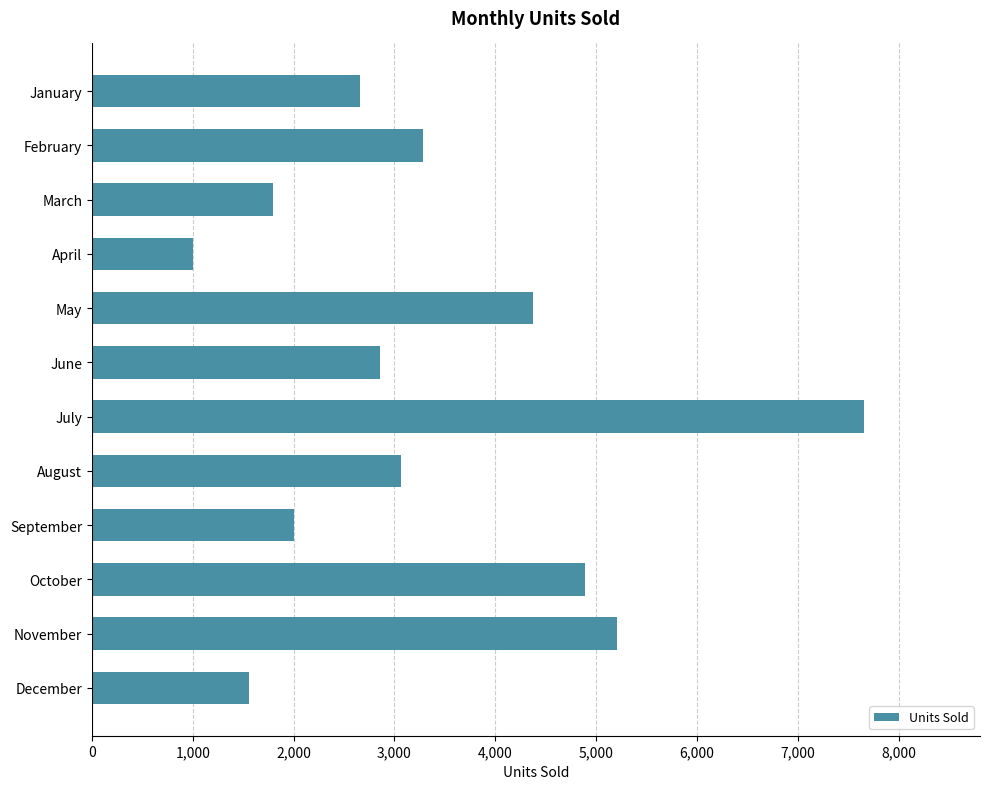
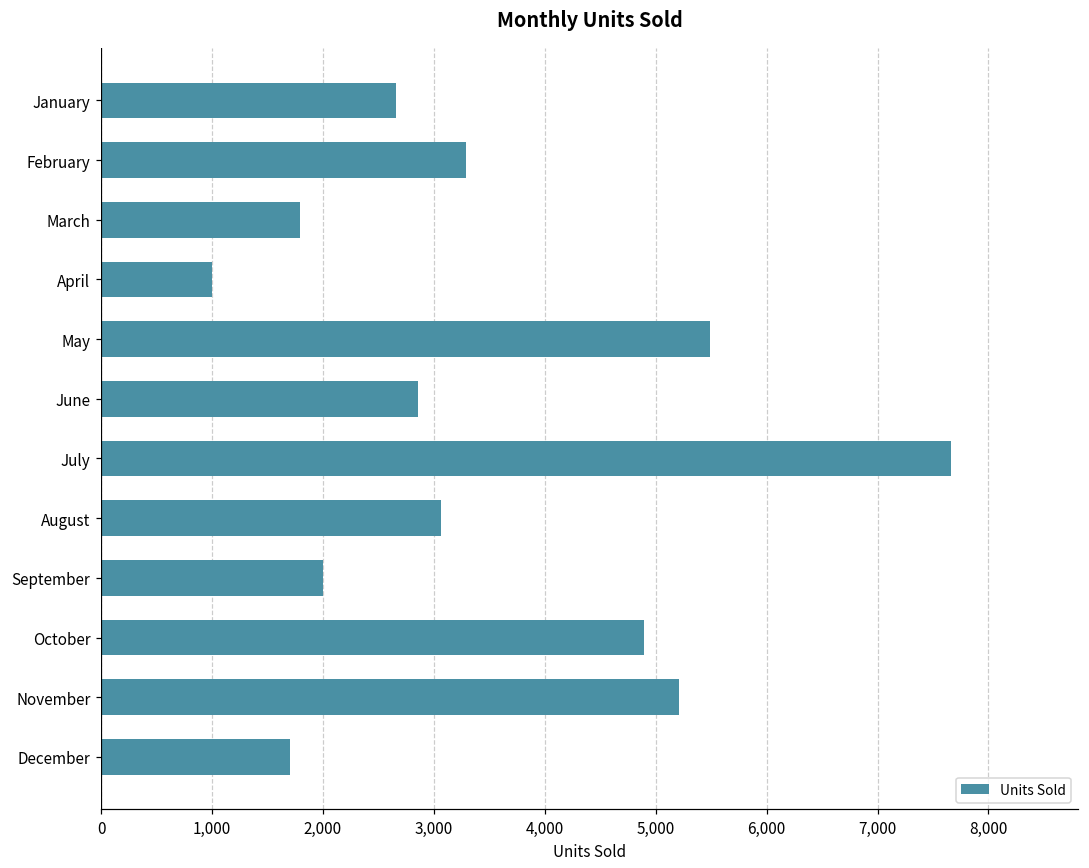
  {
    "January": "2,660",
    "February": "3,290",
    "March": "1,790",
    "April": "1,000",
-   "May": "4,380",
+   "May": "5,490",
    "June": "2,860",
    "July": "7,660",
    "August": "3,060",
    "September": "2,000",
    "October": "4,900",
    "November": "5,210",
-   "December": "1,560"
+   "December": "1,700"
  }
